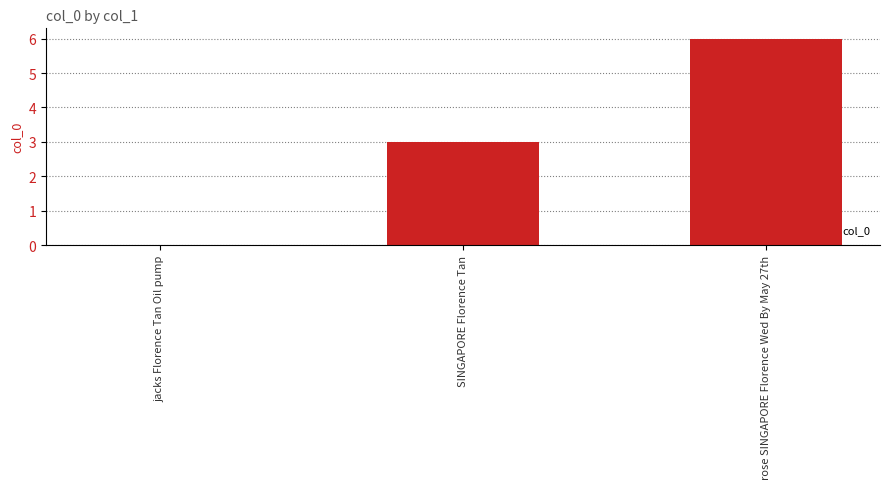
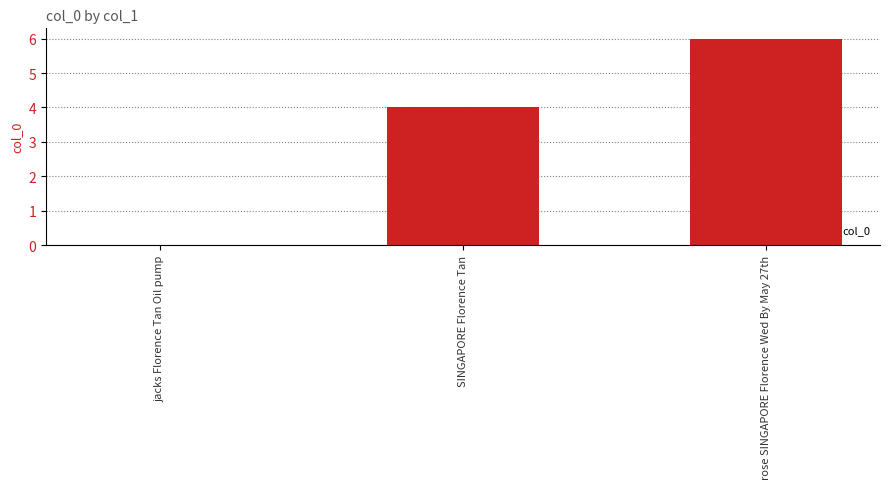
  {
    "jacks Florence Tan Oil pump": 0,
-   "SINGAPORE Florence Tan": 3,
+   "SINGAPORE Florence Tan": 4,
    "rose SINGAPORE Florence Wed By May 27th": 6
  }
